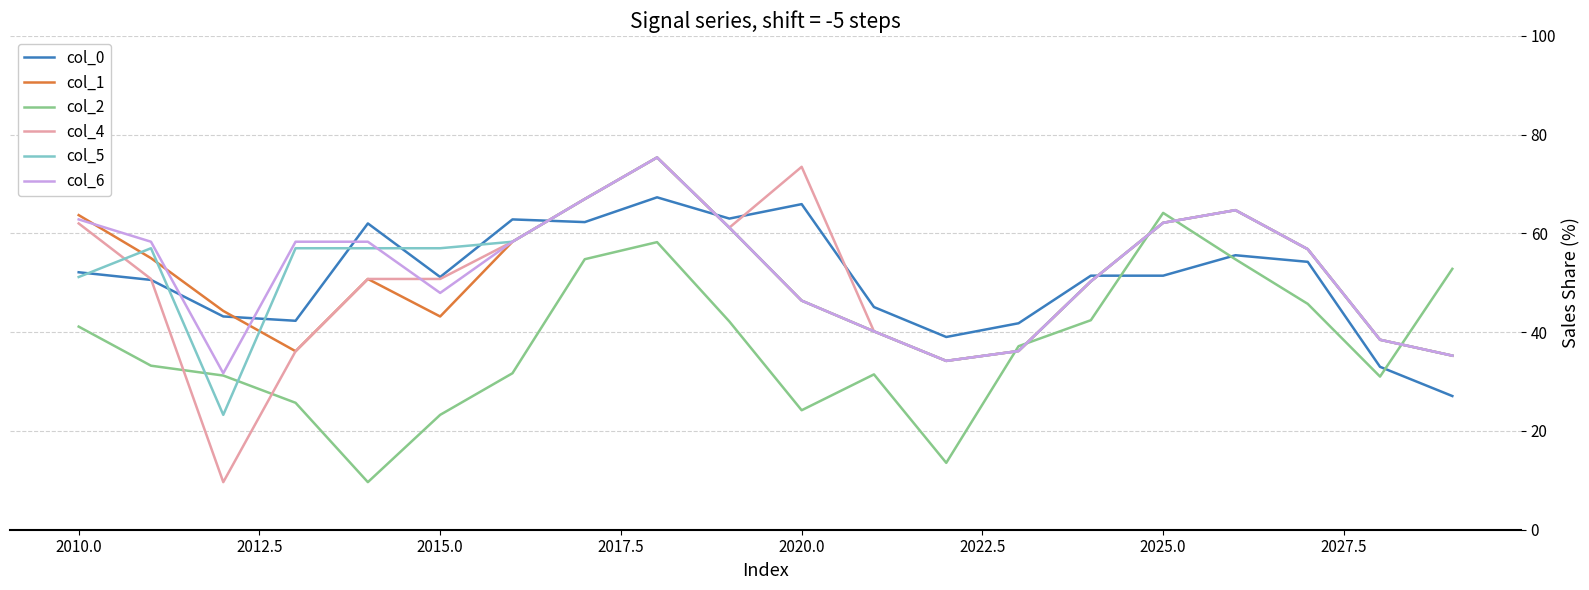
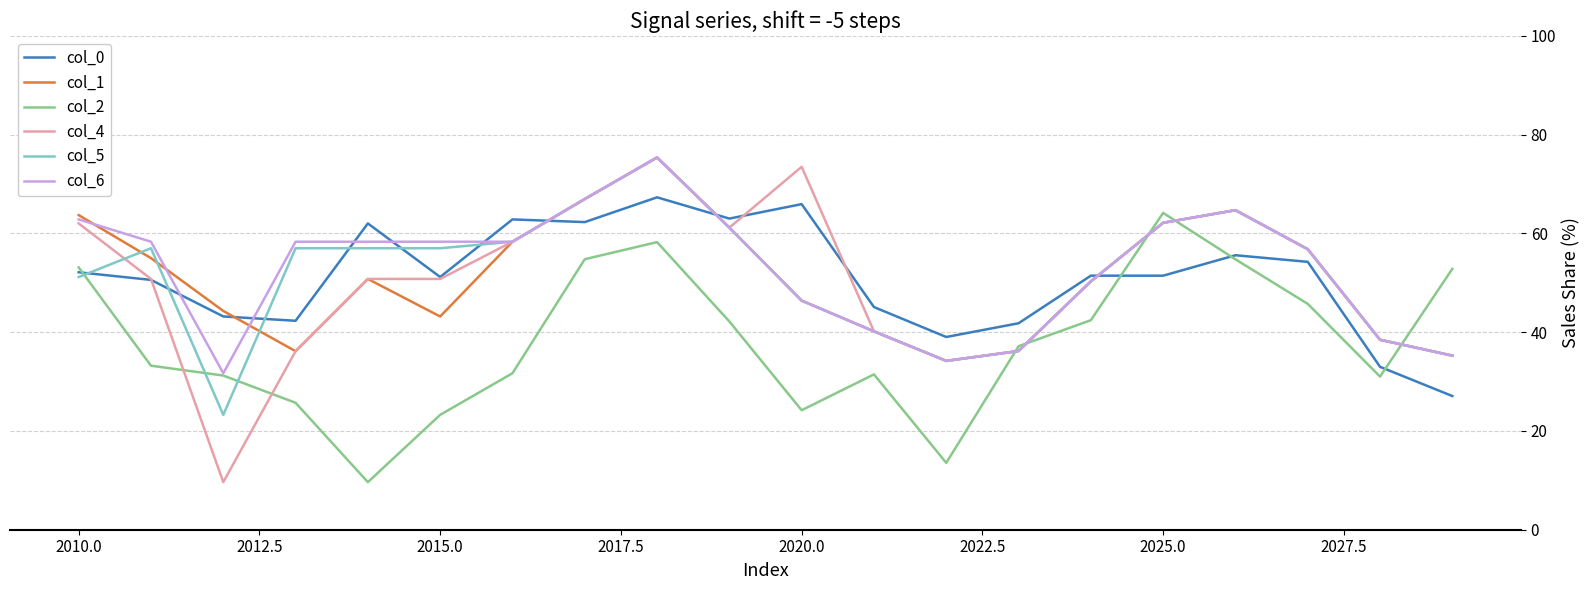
  {
    "col_0": {
      "2010.0": 52,
      "2020.0": 66,
      "2025.0": 51
    },
    "col_1": {
      "2010.0": 64,
      "2015.0": 43
    },
    "col_2": {
-     "2010.0": 41,
+     "2010.0": 53,
      "2015.0": 23,
      "2020.0": 24,
      "2025.0": 64
    },
    "col_4": {
      "2010.0": 62,
      "2020.0": 74
    },
    "col_5": {
      "2010.0": 51,
      "2015.0": 57
    },
    "col_6": {
      "2010.0": 63,
-     "2015.0": 48
+     "2015.0": 58
    }
  }
